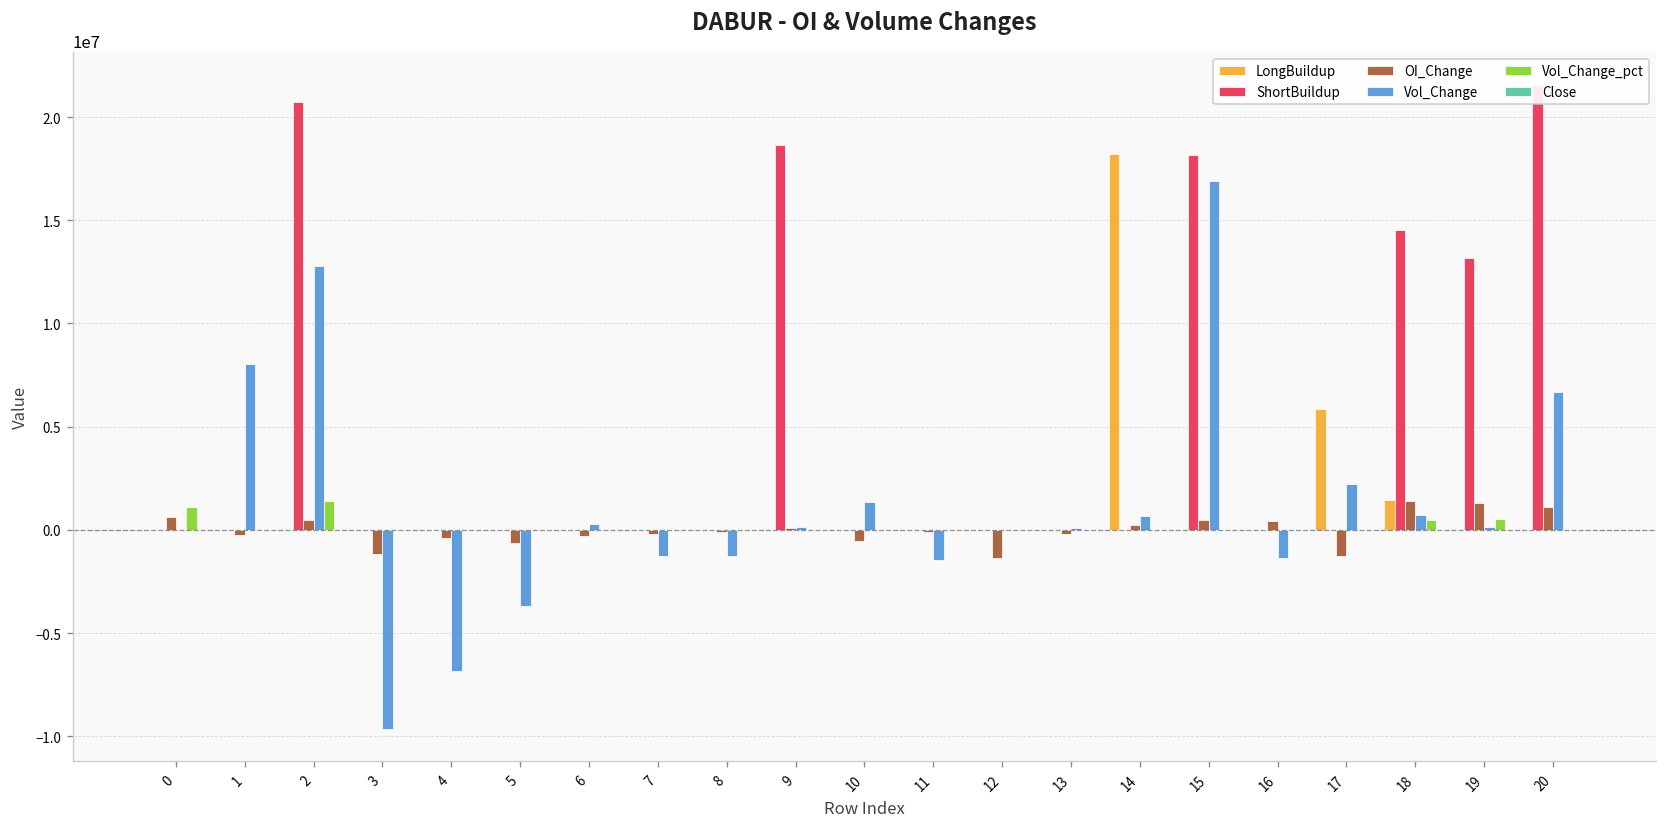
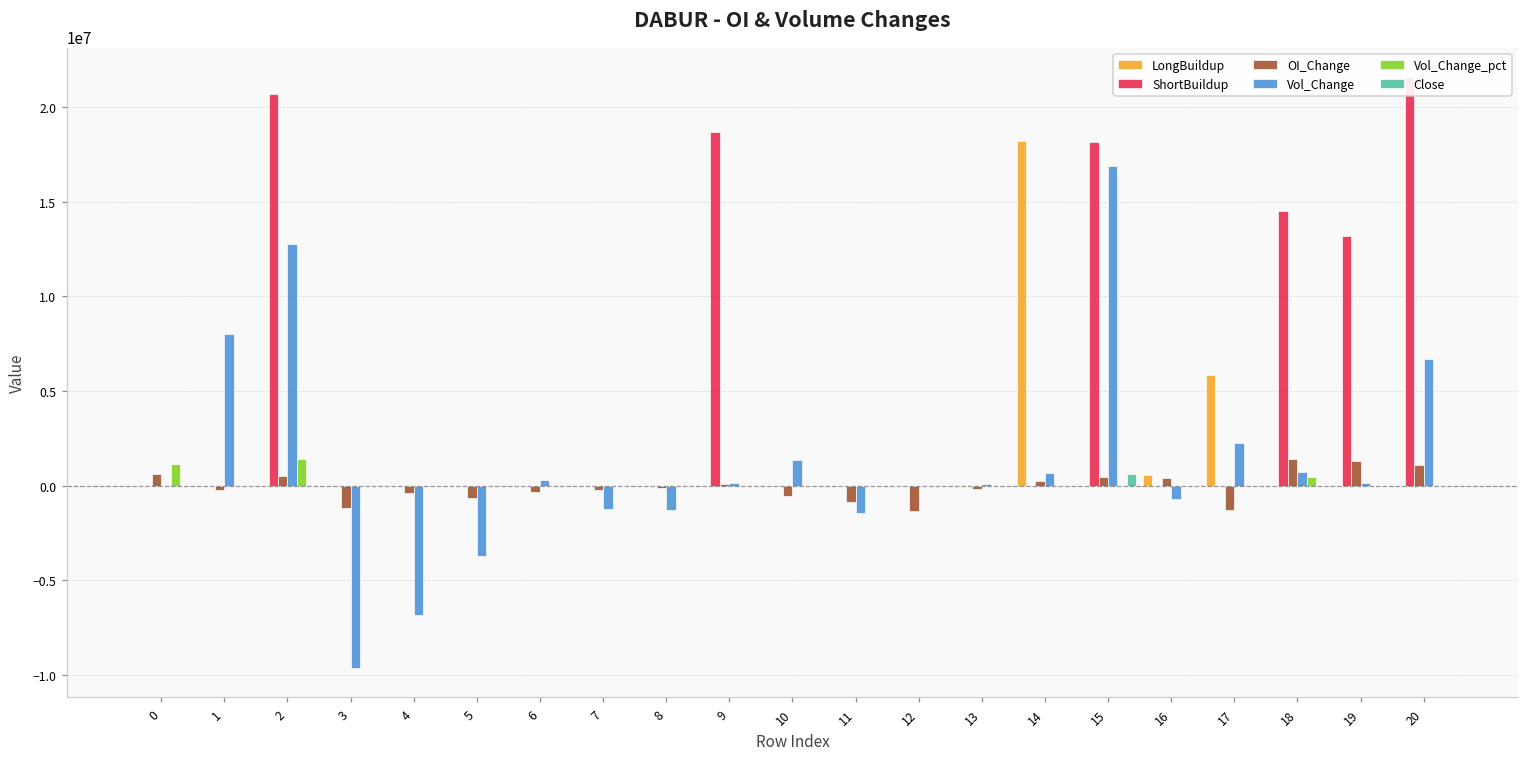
  {
    "LongBuildup": {
      "0": 0,
      "1": 0,
      "2": 0,
      "3": 0,
      "4": 0,
      "5": 0,
      "6": 0,
      "7": 0,
      "8": 0,
      "9": 0,
      "10": 0,
      "11": 0,
      "12": 0,
      "13": 0,
      "14": 18200000,
      "15": 0,
-     "16": 0,
+     "16": 600000,
      "17": 5900000,
-     "18": 1400000,
+     "18": 0,
      "19": 0,
      "20": 0
    },
    "ShortBuildup": {
      "0": 0,
      "1": 0,
      "2": 20700000,
      "3": 0,
      "4": 0,
      "5": 0,
      "6": 0,
      "7": 0,
      "8": 0,
      "9": 18700000,
      "10": 0,
      "11": 0,
      "12": 0,
      "13": 0,
      "14": 0,
      "15": 18200000,
      "16": 0,
      "17": 0,
      "18": 14500000,
      "19": 13200000
    },
    "OI_Change": {
      "0": 600000,
      "1": -200000,
      "2": 500000,
      "3": -1200000,
      "4": -400000,
      "5": -600000,
      "6": -300000,
      "7": -200000,
      "10": -500000,
-     "11": -100000,
+     "11": -900000,
      "12": -1300000,
      "13": -200000,
      "14": 300000,
      "15": 500000,
      "16": 400000,
      "17": -1300000,
      "18": 1400000,
      "19": 1300000,
      "20": 1100000
    },
    "Vol_Change": {
      "0": 0,
      "1": 8000000,
      "2": 12800000,
      "3": -9600000,
      "4": -6800000,
      "5": -3700000,
      "6": 300000,
      "7": -1300000,
      "8": -1300000,
      "9": 200000,
      "10": 1400000,
      "11": -1500000,
      "14": 700000,
      "15": 16900000,
-     "16": -1400000,
+     "16": -700000,
      "17": 2200000,
      "18": 700000,
      "20": 6700000
    },
    "Vol_Change_pct": {
      "0": 1100000,
      "2": 1400000,
      "18": 500000,
-     "19": 500000
+     "19": 0
    },
    "Close": {
-     "15": 0
+     "15": 600000
    }
  }
